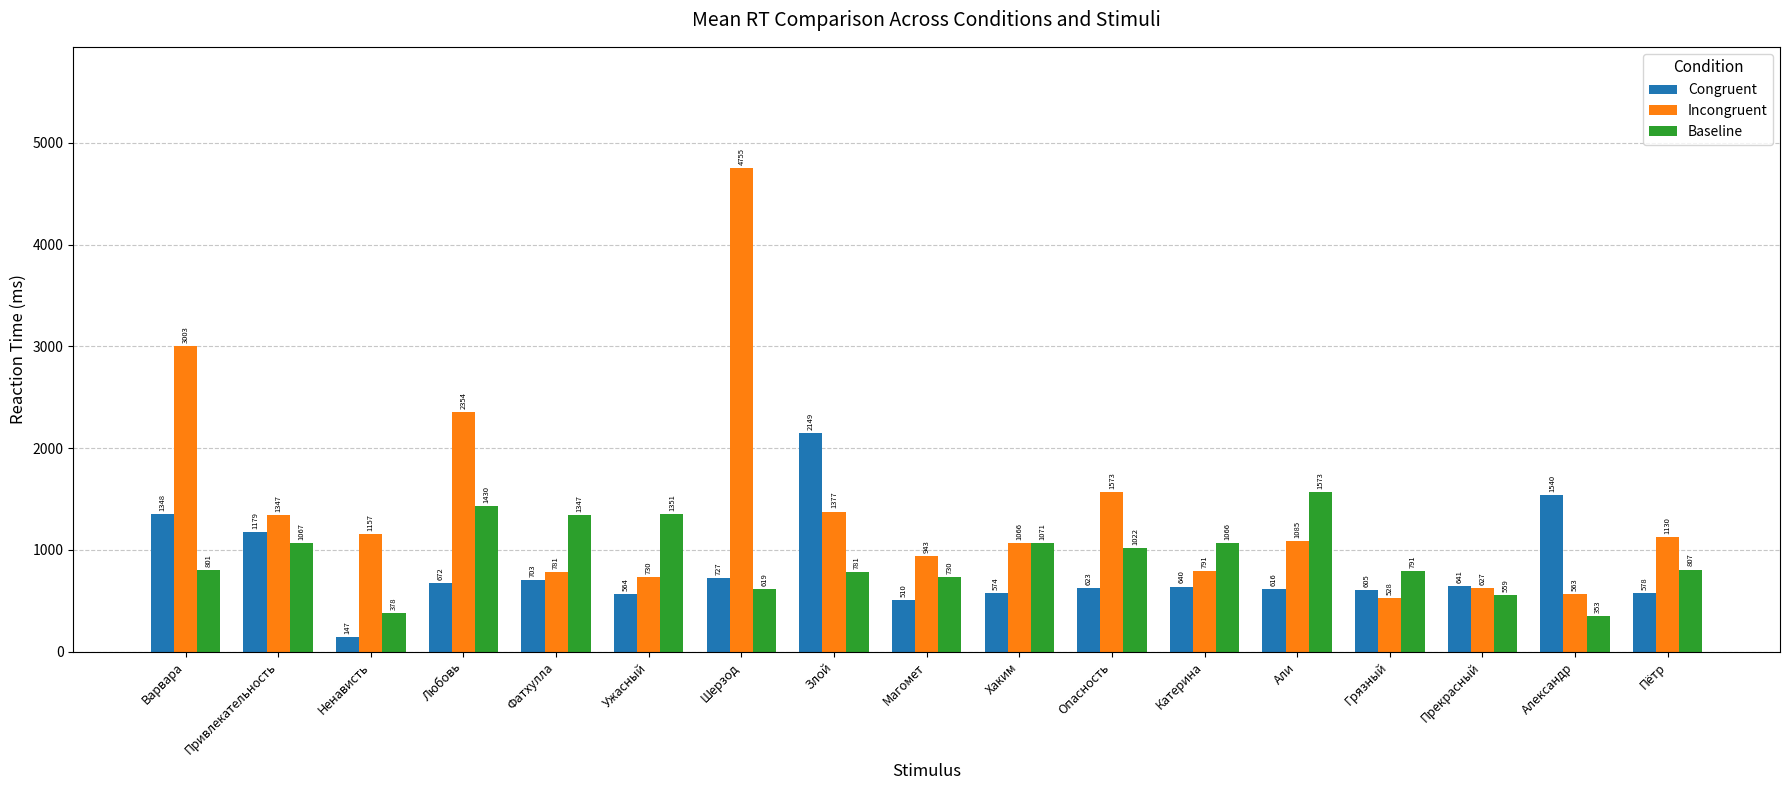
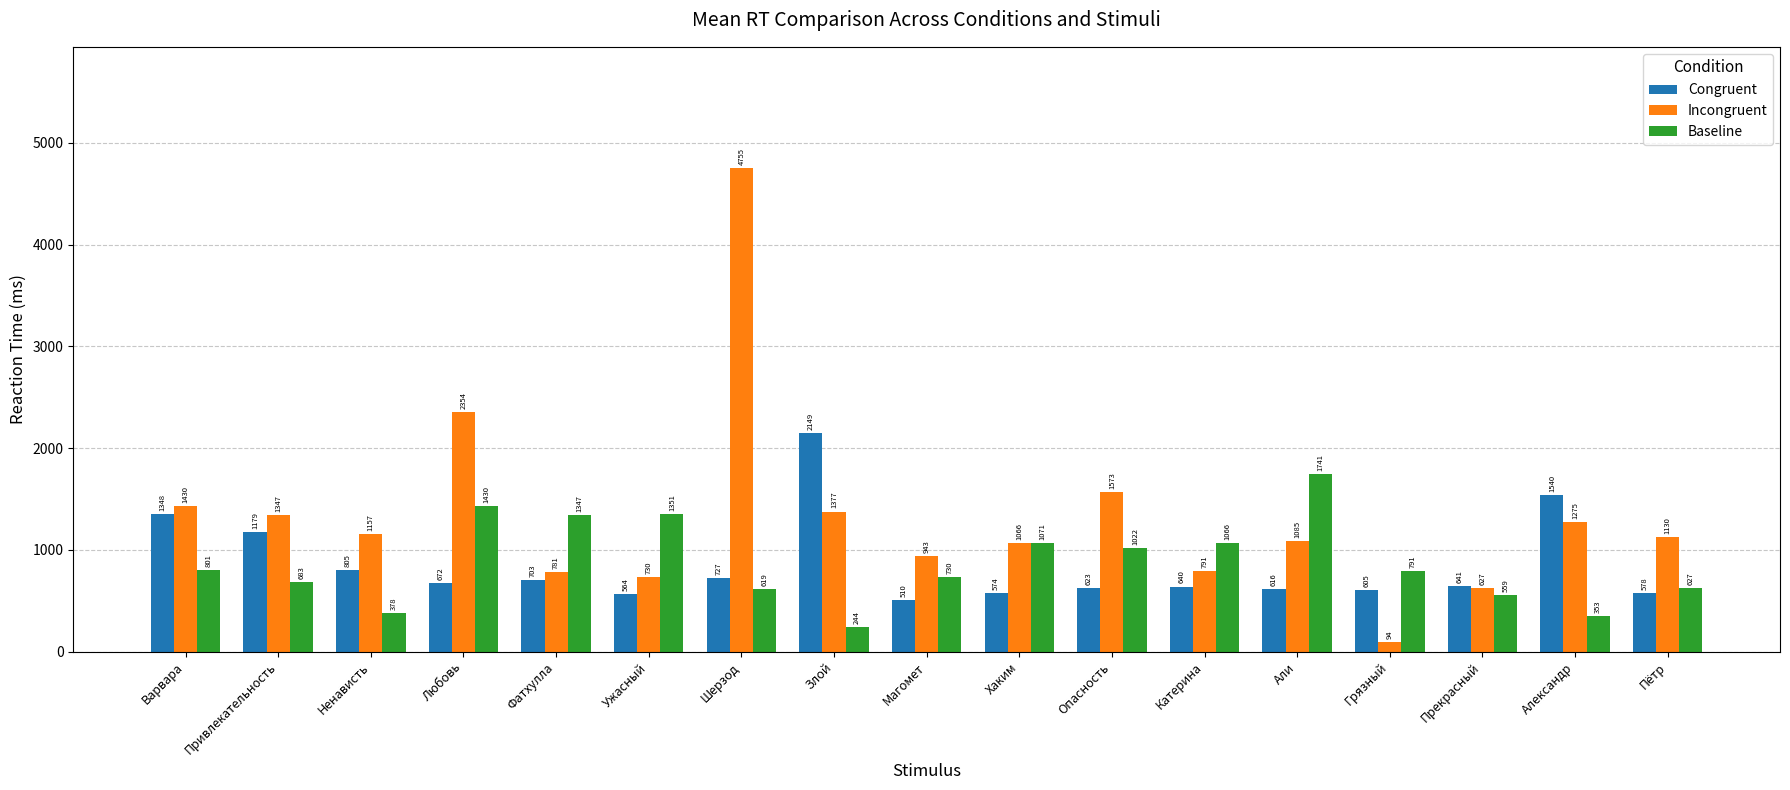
  {
    "Congruent": {
      "Варвара": 1348,
      "Привлекательность": 1179,
-     "Ненависть": 147,
+     "Ненависть": 805,
      "Любовь": 672,
      "Фатхулла": 703,
      "Ужасный": 564,
      "Шерзод": 727,
      "Злой": 2149,
      "Магомет": 510,
      "Хаким": 574,
      "Опасность": 623,
      "Катерина": 640,
      "Али": 616,
      "Грязный": 605,
      "Прекрасный": 641,
      "Александр": 1540,
      "Пётр": 578
    },
    "Incongruent": {
-     "Варвара": 3003,
+     "Варвара": 1430,
      "Привлекательность": 1347,
      "Ненависть": 1157,
      "Любовь": 2354,
      "Фатхулла": 781,
      "Ужасный": 730,
      "Шерзод": 4755,
      "Злой": 1377,
      "Магомет": 943,
      "Хаким": 1066,
      "Опасность": 1573,
      "Катерина": 791,
      "Али": 1085,
-     "Грязный": 528,
+     "Грязный": 94,
      "Прекрасный": 627,
-     "Александр": 563,
+     "Александр": 1275,
      "Пётр": 1130
    },
    "Baseline": {
      "Варвара": 801,
-     "Привлекательность": 1067,
+     "Привлекательность": 683,
      "Ненависть": 378,
      "Любовь": 1430,
      "Фатхулла": 1347,
      "Ужасный": 1351,
      "Шерзод": 619,
-     "Злой": 781,
+     "Злой": 244,
      "Магомет": 730,
      "Хаким": 1071,
      "Опасность": 1022,
      "Катерина": 1066,
-     "Али": 1573,
+     "Али": 1741,
      "Грязный": 791,
      "Прекрасный": 559,
      "Александр": 353,
-     "Пётр": 807
+     "Пётр": 627
    }
  }
